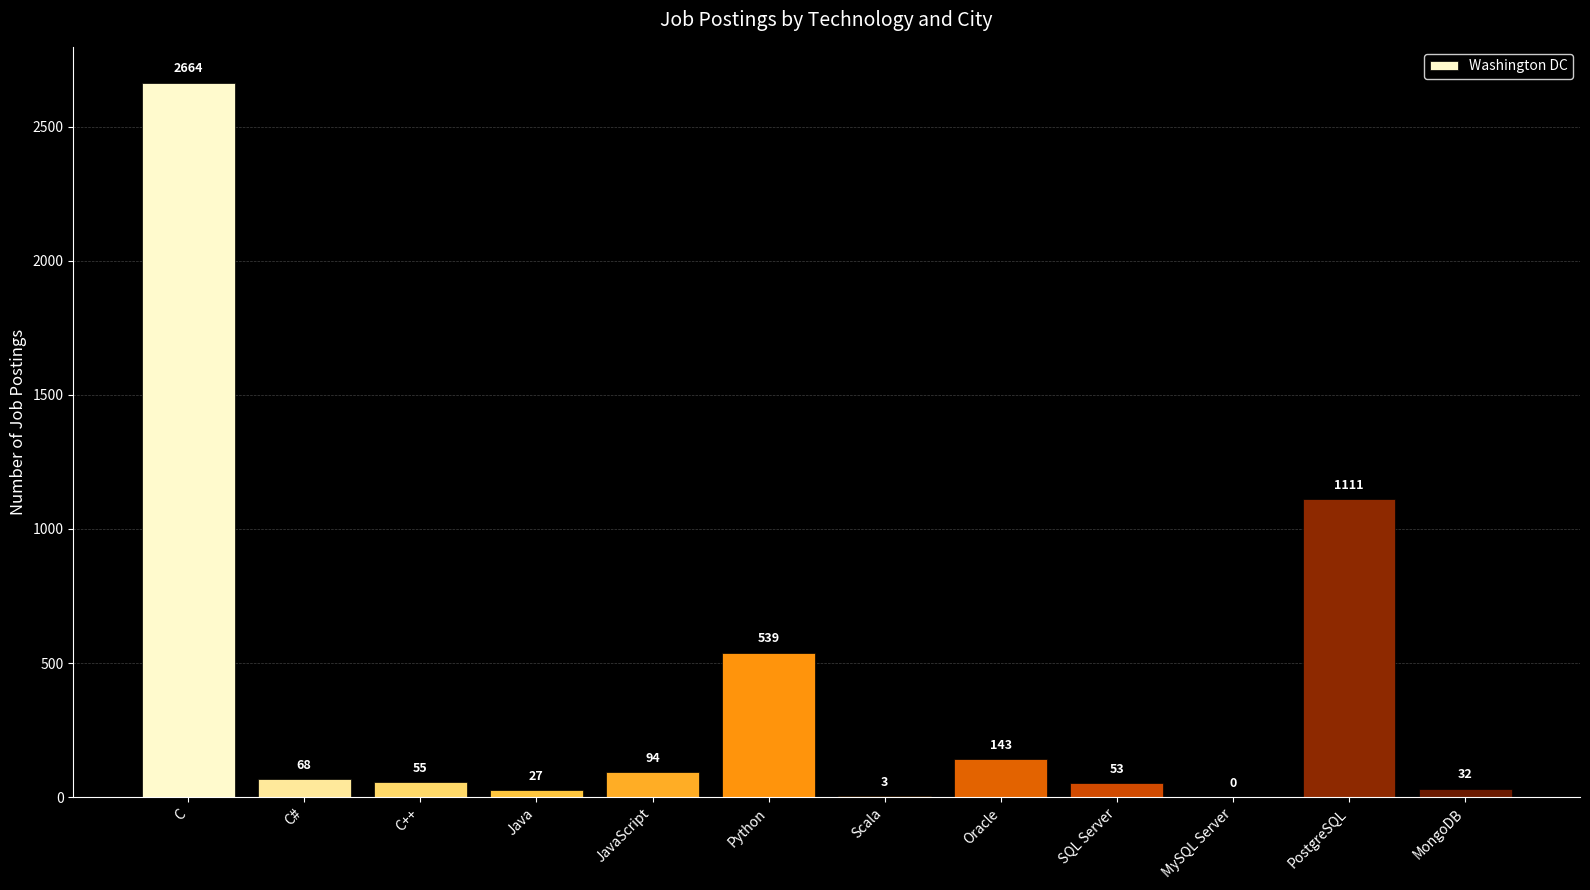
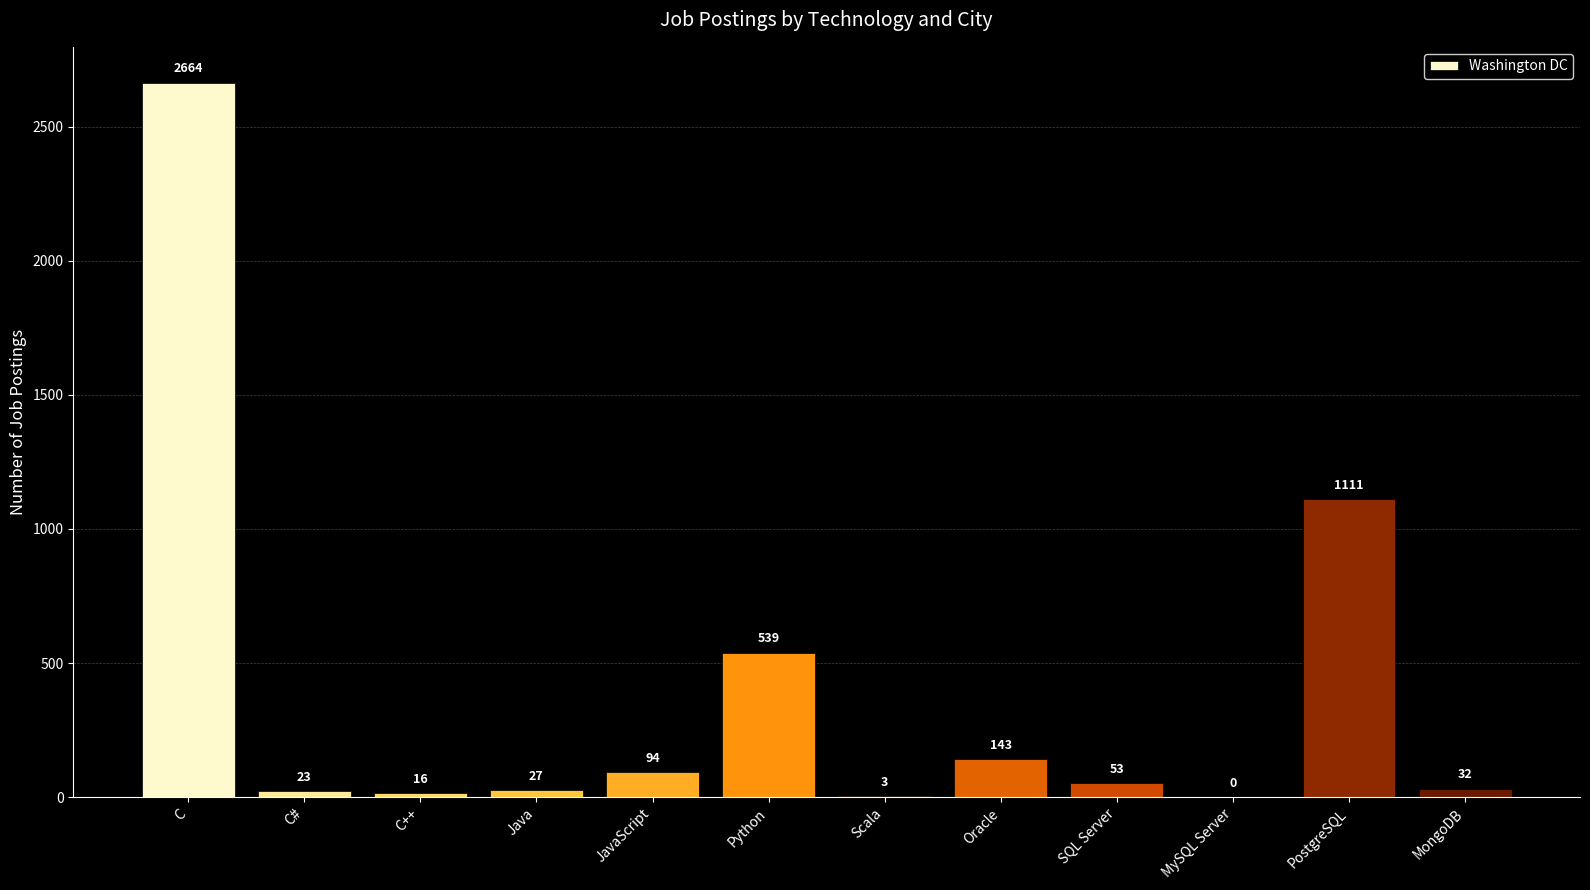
  {
    "C": 2664,
-   "C#": 68,
-   "C++": 55,
+   "C#": 23,
+   "C++": 16,
    "Java": 27,
    "JavaScript": 94,
    "Python": 539,
    "Scala": 3,
    "Oracle": 143,
    "SQL Server": 53,
    "MySQL Server": 0,
    "PostgreSQL": 1111,
    "MongoDB": 32
  }
